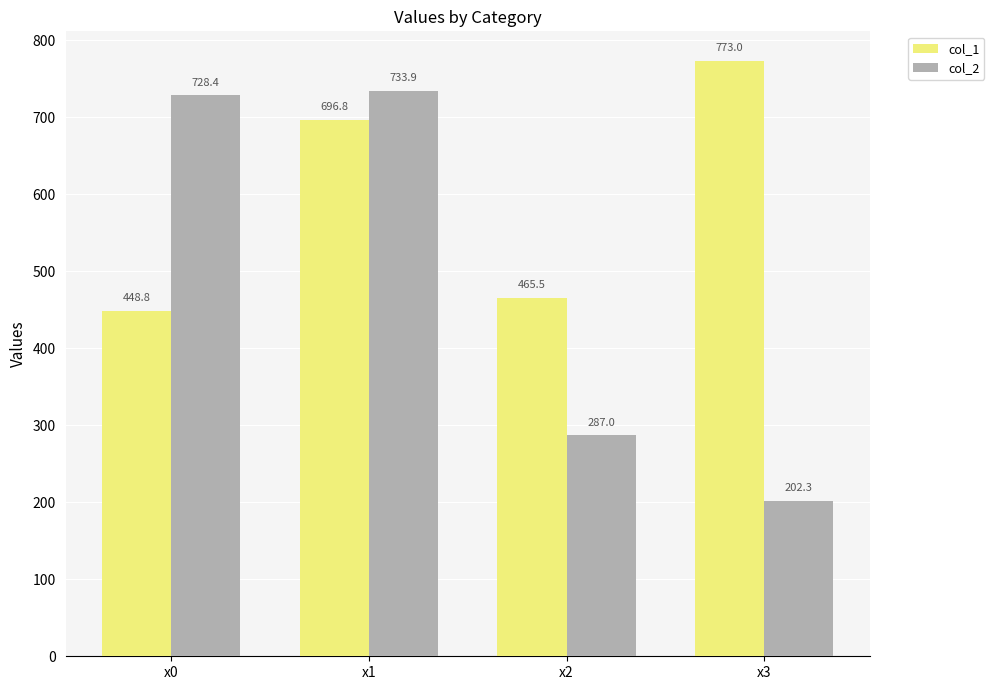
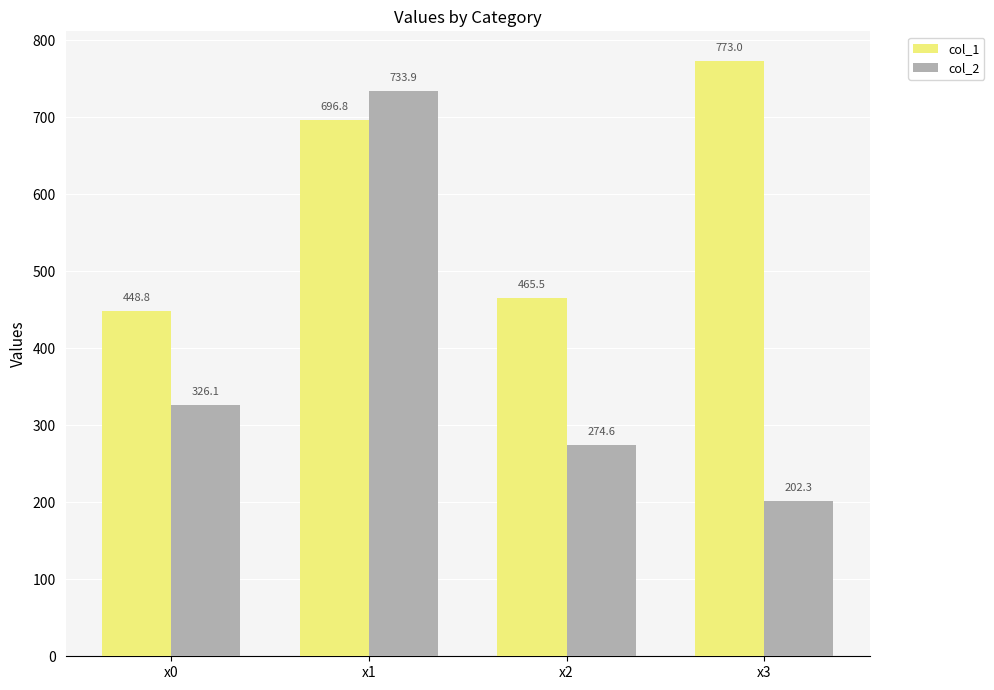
  {
    "col_1": {
      "x0": 448.8,
      "x1": 696.8,
      "x2": 465.5,
      "x3": 773.0
    },
    "col_2": {
-     "x0": 728.4,
+     "x0": 326.1,
      "x1": 733.9,
-     "x2": 287.0,
+     "x2": 274.6,
      "x3": 202.3
    }
  }
